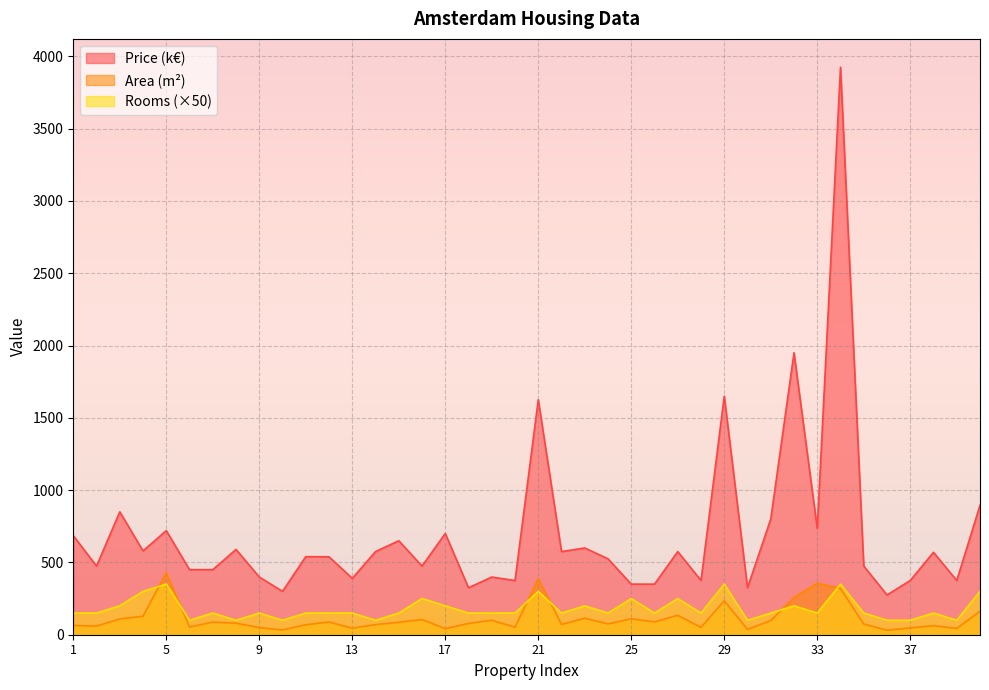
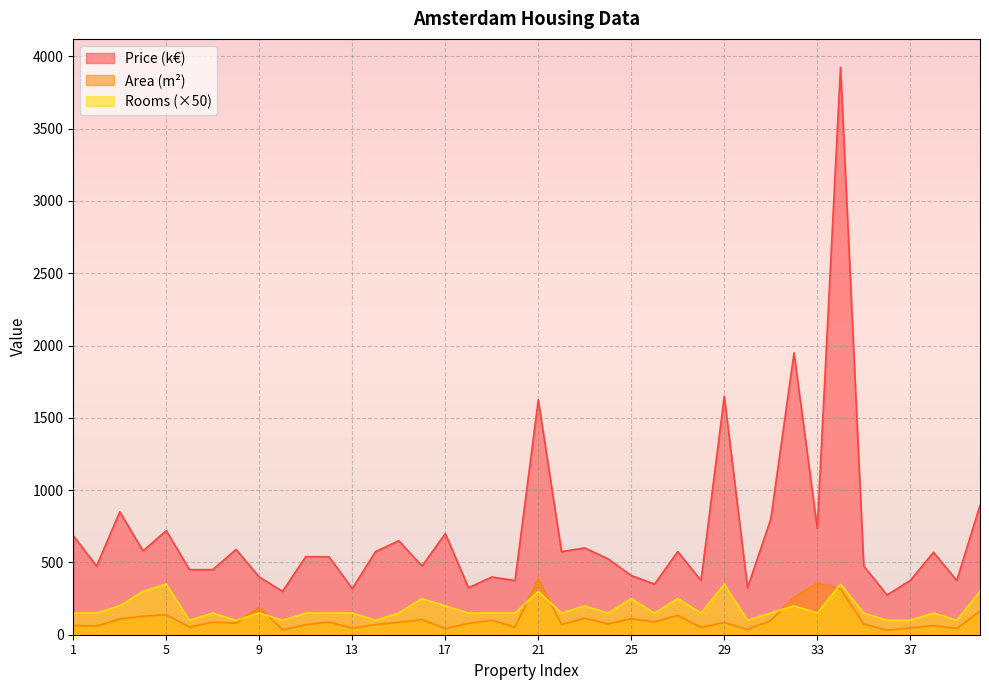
  {
    "Price (k€)": {
      "1": 690,
      "5": 720,
      "9": 400,
-     "13": 390,
+     "13": 320,
      "17": 700,
      "21": 1630,
-     "25": 350,
+     "25": 410,
      "29": 1650,
      "33": 740,
      "37": 380
    },
    "Area (m²)": {
      "1": 60,
-     "5": 430,
-     "9": 50,
+     "5": 140,
+     "9": 190,
      "13": 50,
      "17": 40,
      "21": 390,
      "25": 110,
-     "29": 240,
+     "29": 80,
      "33": 360,
      "37": 50
    },
    "Rooms (×50)": {
      "1": 150,
      "5": 350,
      "9": 150,
      "13": 150,
      "17": 200,
      "21": 300,
      "25": 250,
      "29": 350,
      "33": 150,
      "37": 100
    }
  }
